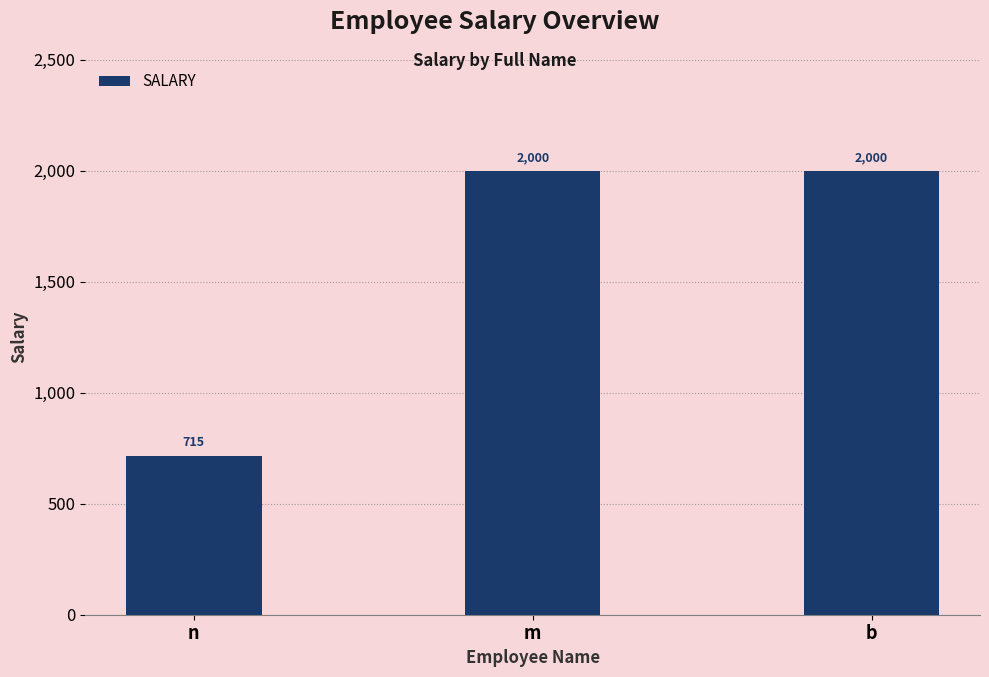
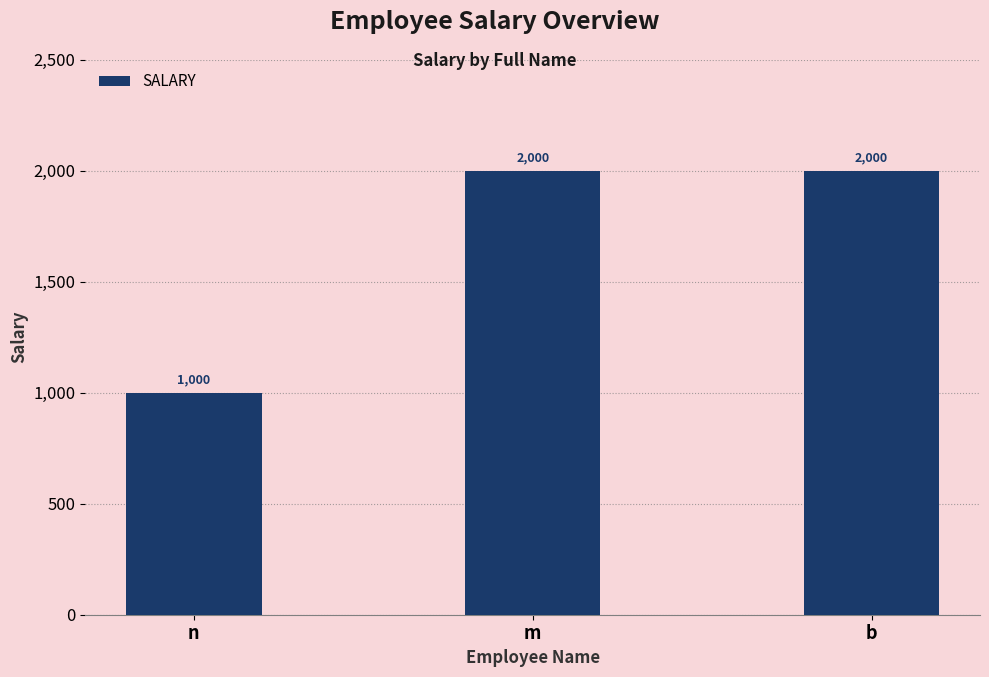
  {
-   "n": "715",
+   "n": "1,000",
    "m": "2,000",
    "b": "2,000"
  }
